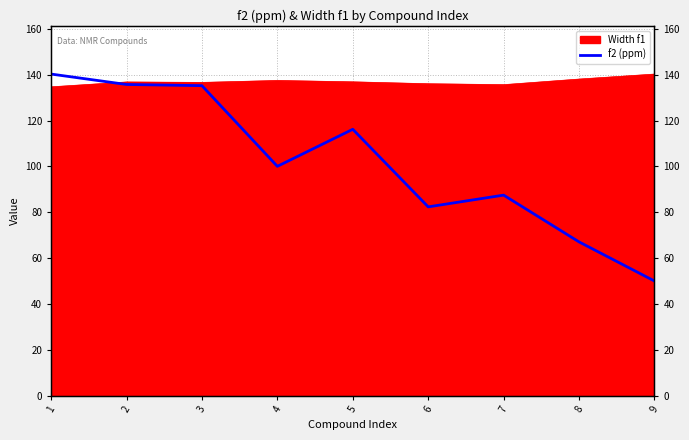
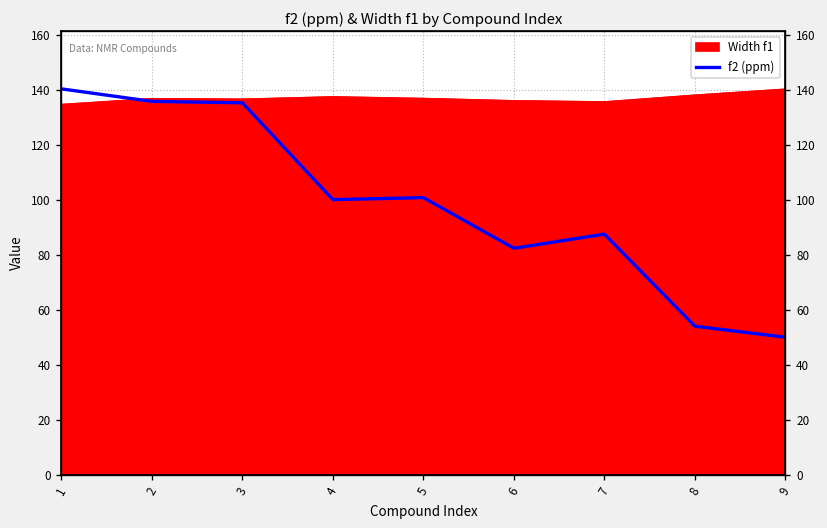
  {
    "Width f1": {
      "1": 135,
      "3": 137,
      "4": 138,
      "5": 137,
      "6": 136,
      "7": 136,
      "8": 138,
      "9": 140
    },
    "f2 (ppm)": {
      "1": 140,
      "3": 135,
      "4": 100,
-     "5": 116,
+     "5": 101,
      "6": 82,
      "7": 87,
-     "8": 67,
+     "8": 54,
      "9": 50
    }
  }
